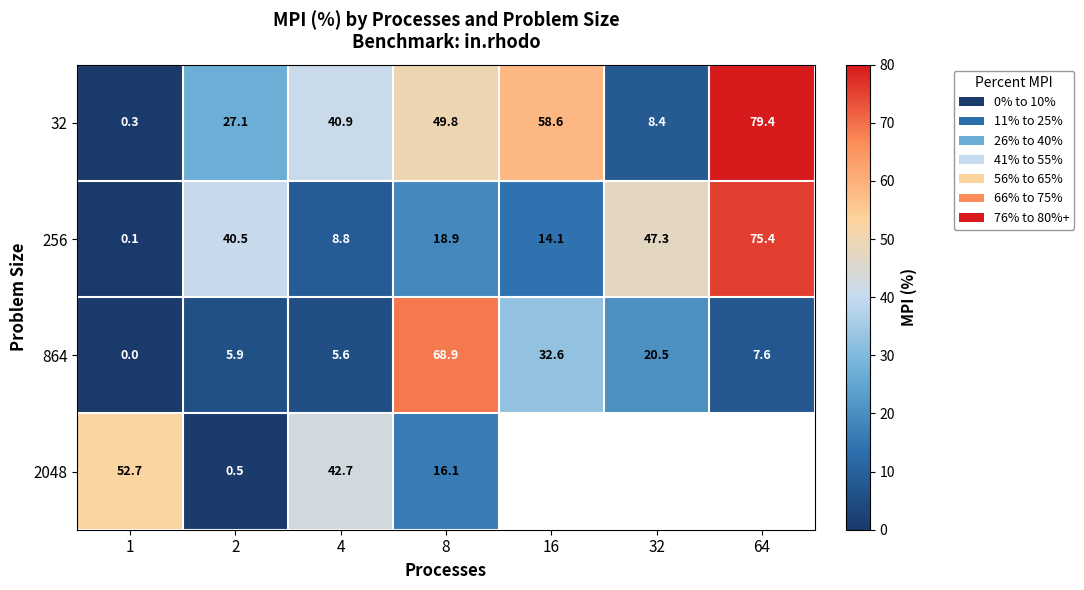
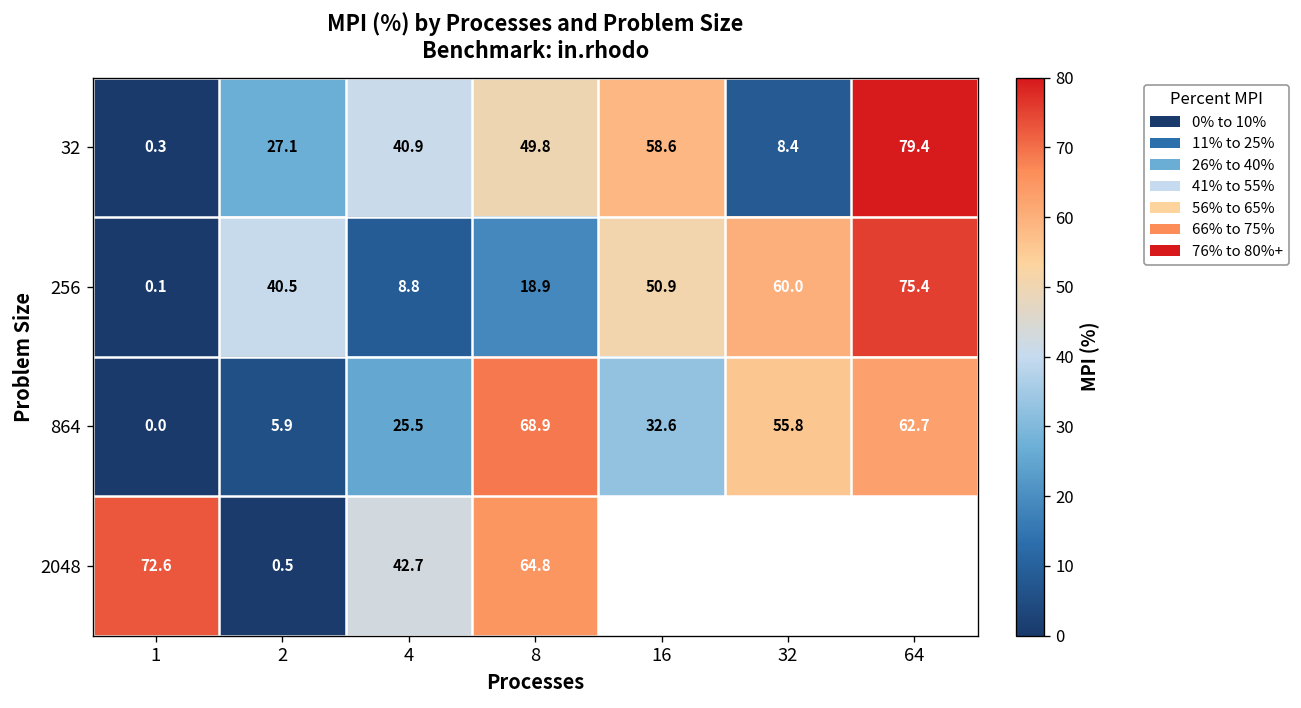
  {
    "32": {
      "1": 0.3,
      "2": 27.1,
      "4": 40.9,
      "8": 49.8,
      "16": 58.6,
      "32": 8.4,
      "64": 79.4
    },
    "256": {
      "1": 0.1,
      "2": 40.5,
      "4": 8.8,
      "8": 18.9,
-     "16": 14.1,
-     "32": 47.3,
+     "16": 50.9,
+     "32": 60.0,
      "64": 75.4
    },
    "864": {
      "1": 0.0,
      "2": 5.9,
-     "4": 5.6,
+     "4": 25.5,
      "8": 68.9,
      "16": 32.6,
-     "32": 20.5,
-     "64": 7.6
+     "32": 55.8,
+     "64": 62.7
    },
    "2048": {
-     "1": 52.7,
+     "1": 72.6,
      "2": 0.5,
      "4": 42.7,
-     "8": 16.1
+     "8": 64.8
    }
  }
